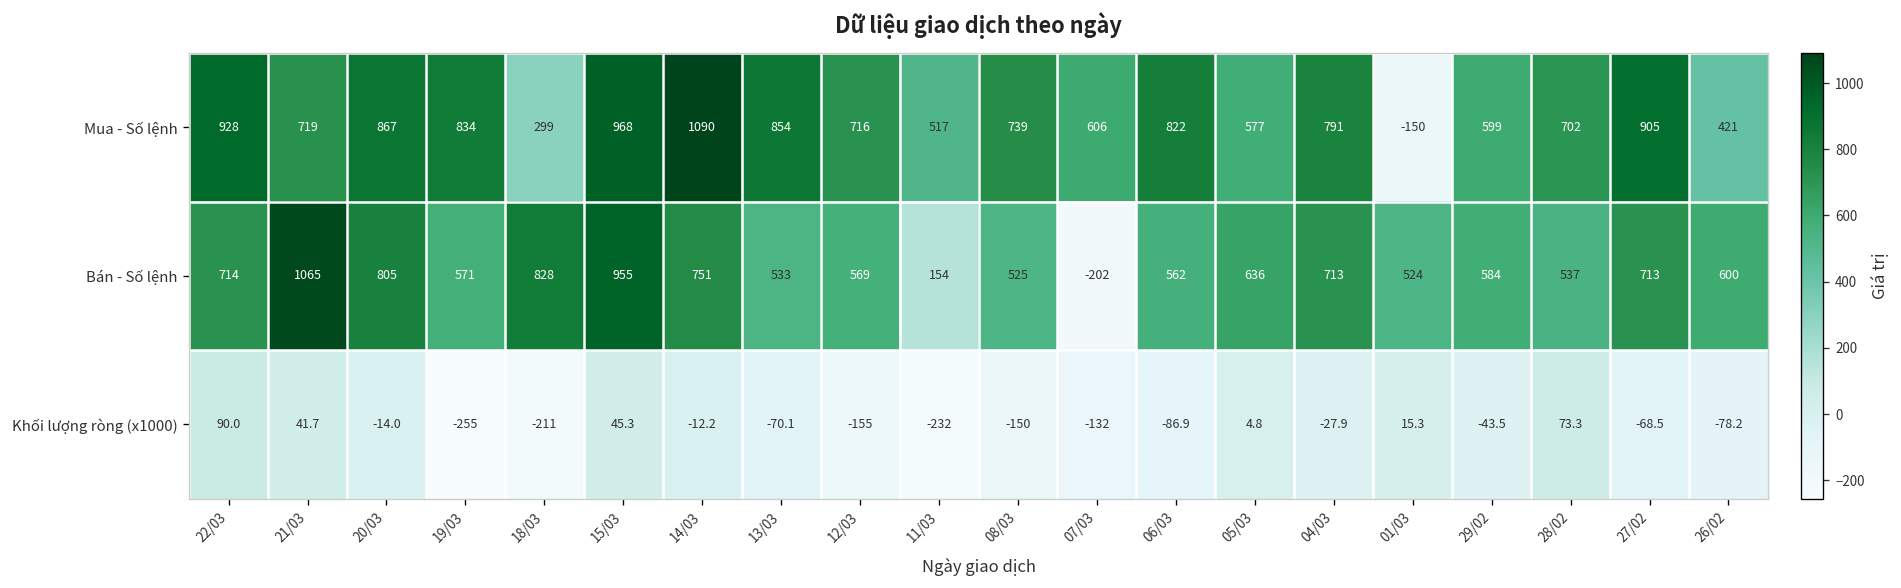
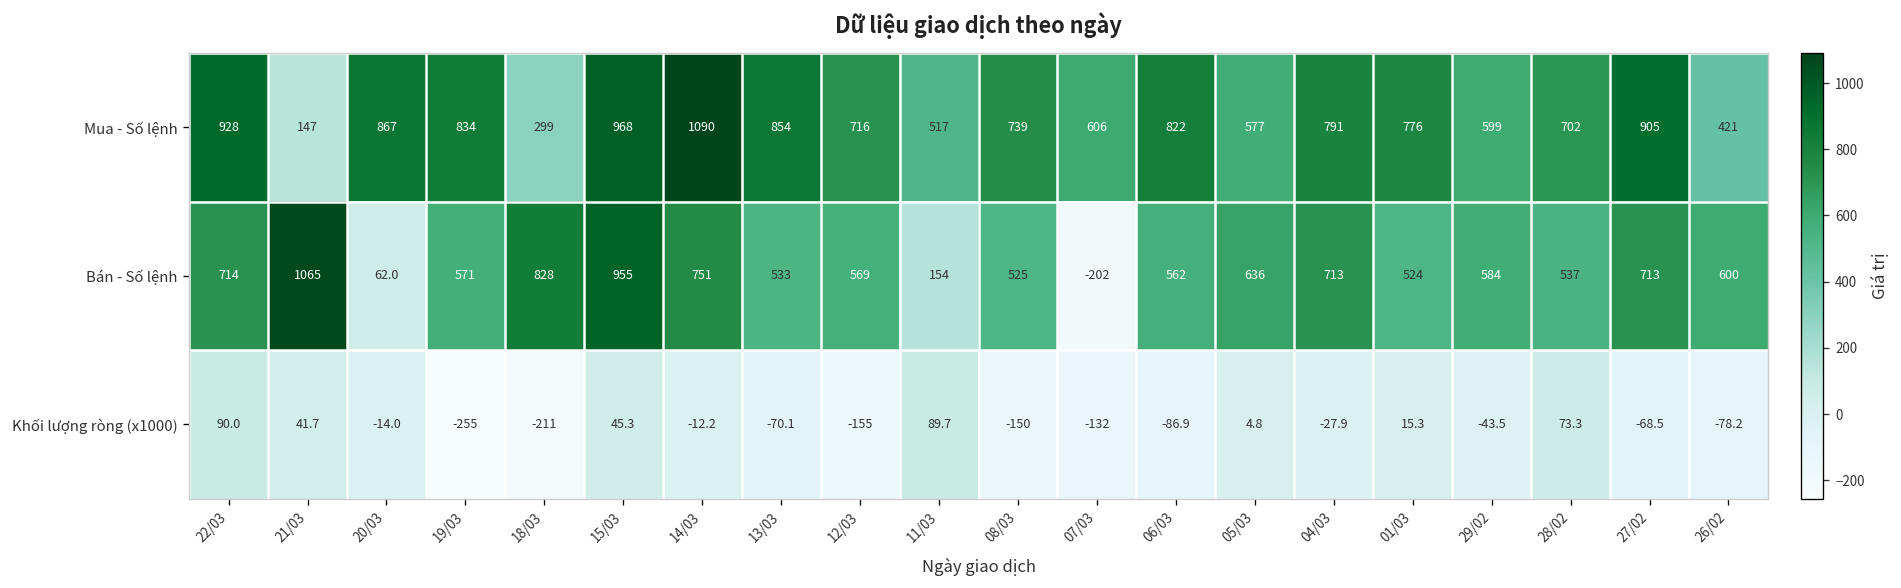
  {
    "Mua - Số lệnh": {
      "22/03": 928,
-     "21/03": 719,
+     "21/03": 147,
      "20/03": 867,
      "19/03": 834,
      "18/03": 299,
      "15/03": 968,
      "14/03": 1090,
      "13/03": 854,
      "12/03": 716,
      "11/03": 517,
      "08/03": 739,
      "07/03": 606,
      "06/03": 822,
      "05/03": 577,
      "04/03": 791,
-     "01/03": -150,
+     "01/03": 776,
      "29/02": 599,
      "28/02": 702,
      "27/02": 905,
      "26/02": 421
    },
    "Bán - Số lệnh": {
      "22/03": 714,
      "21/03": 1065,
-     "20/03": 805,
+     "20/03": 62.0,
      "19/03": 571,
      "18/03": 828,
      "15/03": 955,
      "14/03": 751,
      "13/03": 533,
      "12/03": 569,
      "11/03": 154,
      "08/03": 525,
      "07/03": -202,
      "06/03": 562,
      "05/03": 636,
      "04/03": 713,
      "01/03": 524,
      "29/02": 584,
      "28/02": 537,
      "27/02": 713,
      "26/02": 600
    },
    "Khối lượng ròng (x1000)": {
      "22/03": 90.0,
      "21/03": 41.7,
      "20/03": -14.0,
      "19/03": -255,
      "18/03": -211,
      "15/03": 45.3,
      "14/03": -12.2,
      "13/03": -70.1,
      "12/03": -155,
-     "11/03": -232,
+     "11/03": 89.7,
      "08/03": -150,
      "07/03": -132,
      "06/03": -86.9,
      "05/03": 4.8,
      "04/03": -27.9,
      "01/03": 15.3,
      "29/02": -43.5,
      "28/02": 73.3,
      "27/02": -68.5,
      "26/02": -78.2
    }
  }
